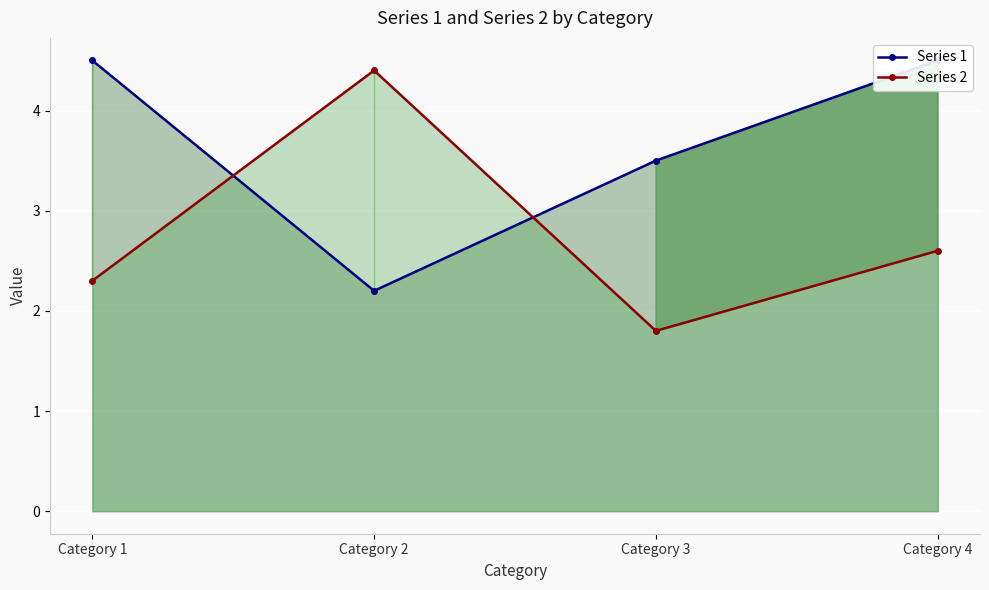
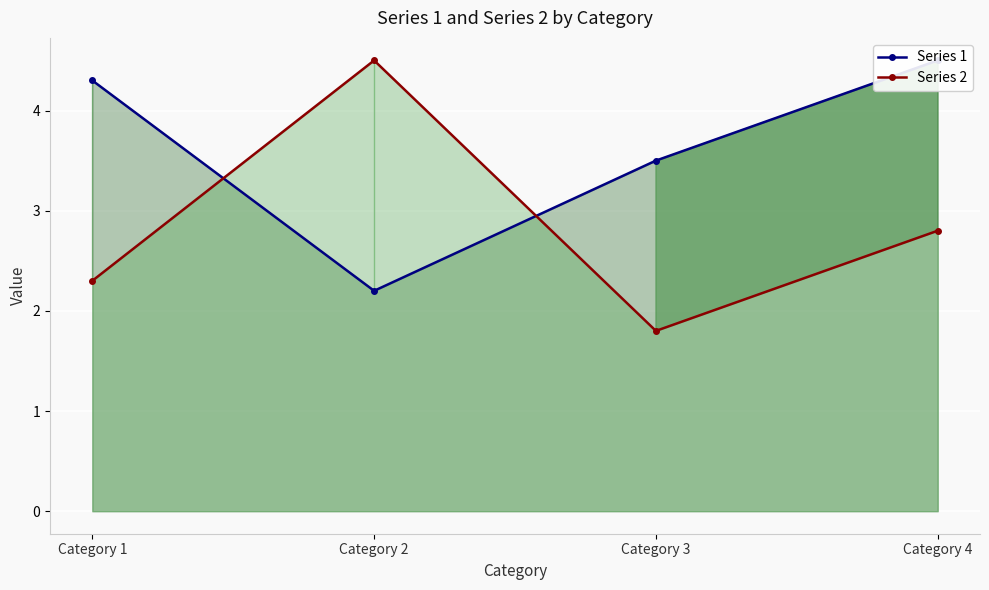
  {
    "Series 1": {
-     "Category 1": 4.5,
+     "Category 1": 4.3,
      "Category 2": 2.2,
      "Category 3": 3.5
    },
    "Series 2": {
      "Category 1": 2.3,
-     "Category 2": 4.4,
+     "Category 2": 4.5,
      "Category 3": 1.8,
-     "Category 4": 2.6
+     "Category 4": 2.8
    }
  }
